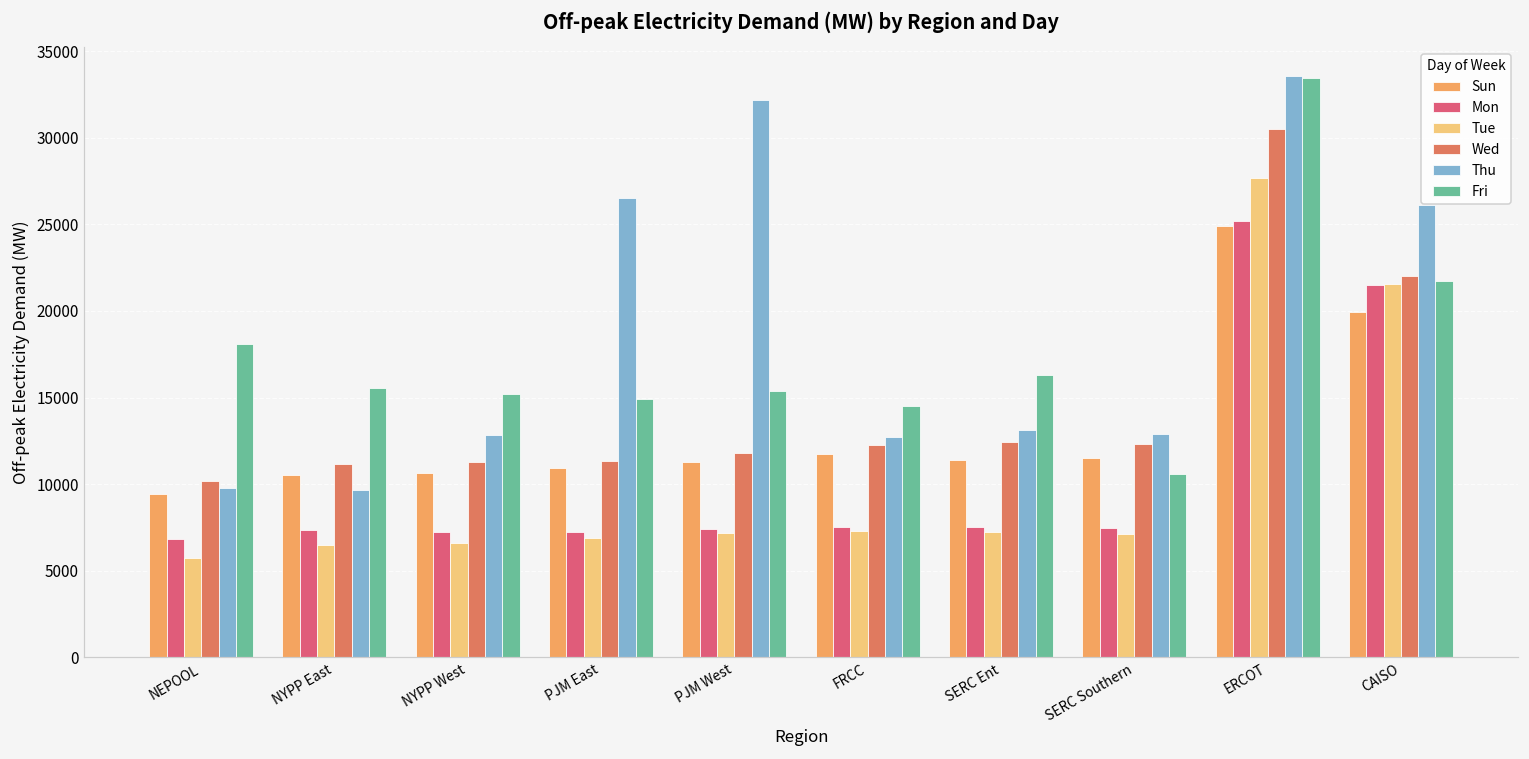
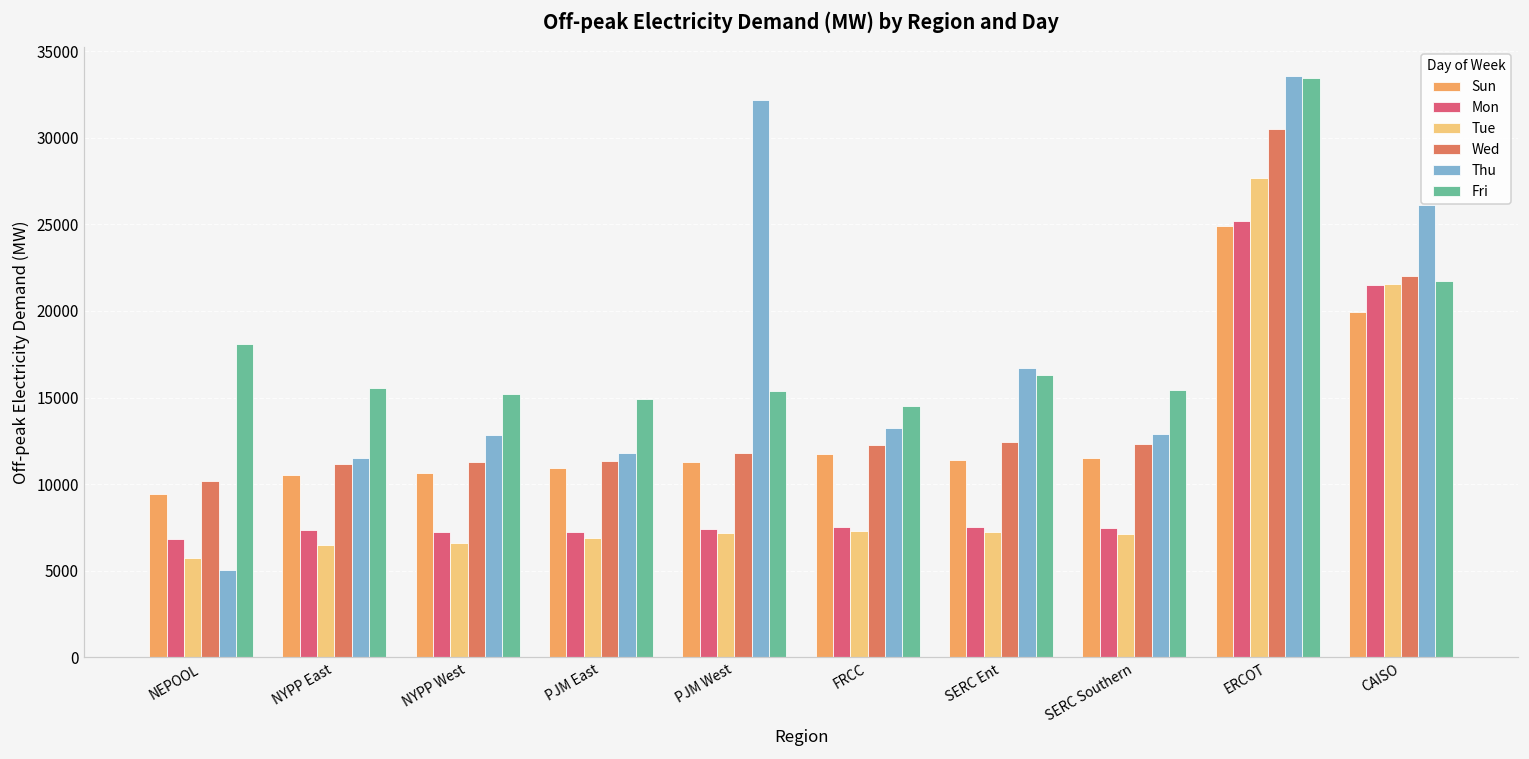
  {
    "Thu": {
-     "NEPOOL": 9800,
-     "NYPP East": 9700,
+     "NEPOOL": 5000,
+     "NYPP East": 11500,
      "NYPP West": 12800,
-     "PJM East": 26500,
+     "PJM East": 11800,
      "PJM West": 32200,
-     "FRCC": 12700,
-     "SERC Ent": 13100,
+     "FRCC": 13200,
+     "SERC Ent": 16700,
      "SERC Southern": 12900,
      "ERCOT": 33600
    },
    "Fri": {
      "NEPOOL": 18100,
      "NYPP East": 15600,
      "NYPP West": 15200,
      "PJM East": 14900,
      "PJM West": 15400,
      "FRCC": 14500,
      "SERC Ent": 16300,
-     "SERC Southern": 10600,
+     "SERC Southern": 15400,
      "ERCOT": 33500,
      "CAISO": 21700
    }
  }
